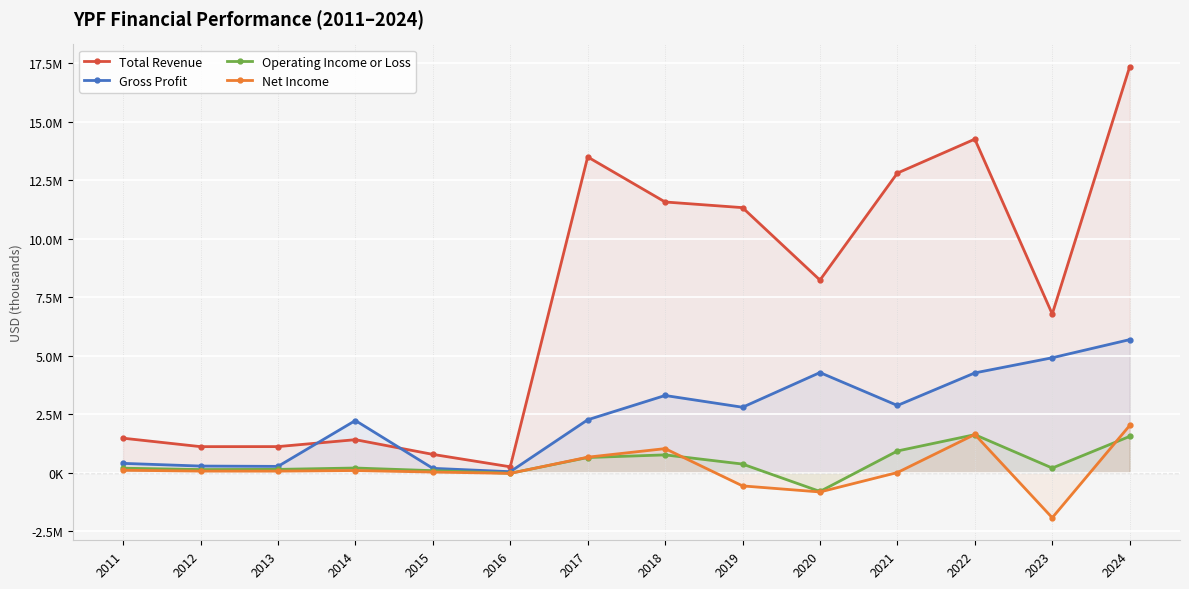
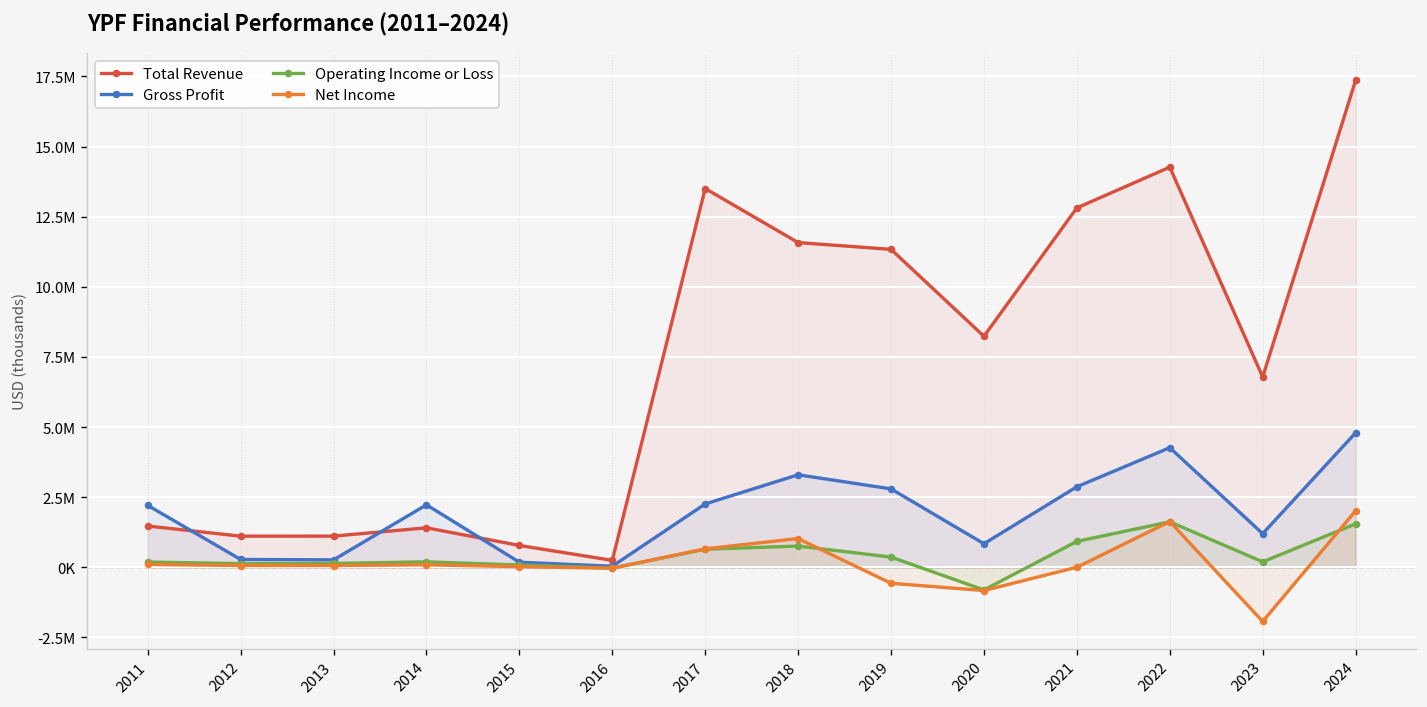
  {
    "Gross Profit": {
-     "2011": 400000,
+     "2011": 2200000,
      "2012": 300000,
      "2013": 300000,
      "2014": 2200000,
      "2017": 2300000,
      "2018": 3300000,
      "2019": 2800000,
-     "2020": 4300000,
+     "2020": 800000,
      "2021": 2900000,
      "2022": 4300000,
-     "2023": 4900000,
-     "2024": 5700000
+     "2023": 1200000,
+     "2024": 4800000
    }
  }
